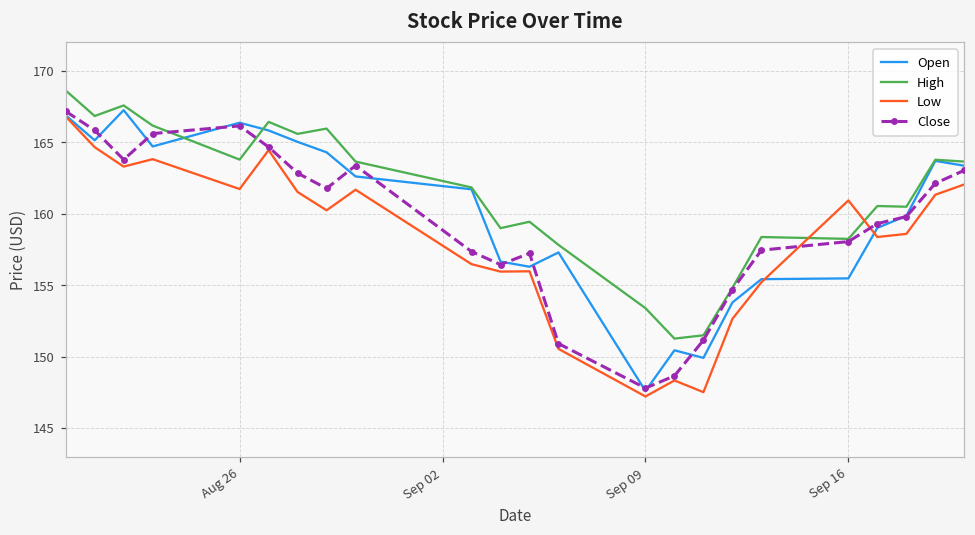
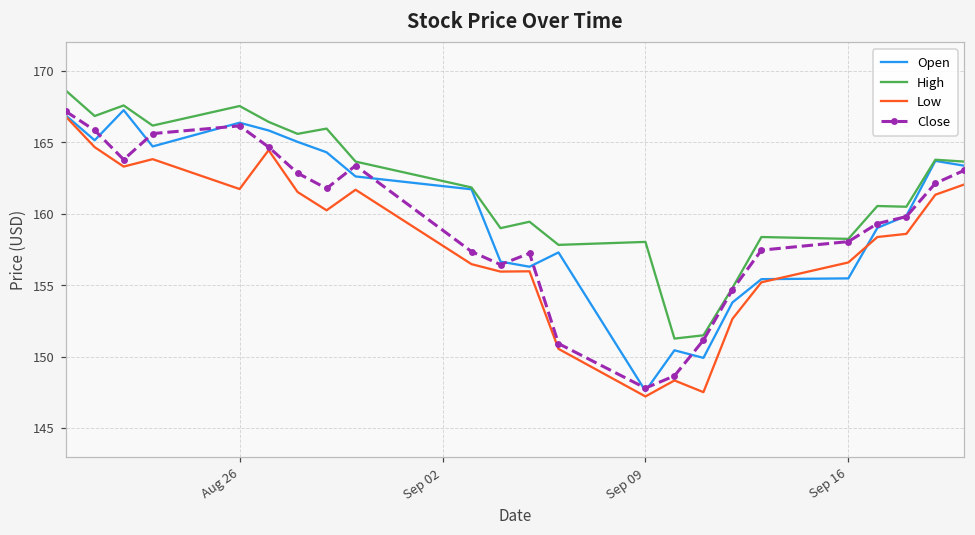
  {
    "Open": {
      "Aug 26": 166.4,
      "Sep 09": 147.6,
      "Sep 16": 155.5
    },
    "High": {
-     "Aug 26": 163.8,
-     "Sep 09": 153.4
+     "Aug 26": 167.6,
+     "Sep 09": 158.0
    },
    "Low": {
      "Aug 26": 161.7,
      "Sep 09": 147.2,
-     "Sep 16": 160.9
+     "Sep 16": 156.6
    },
    "Close": {
      "Aug 26": 166.2,
      "Sep 09": 147.8
    }
  }
